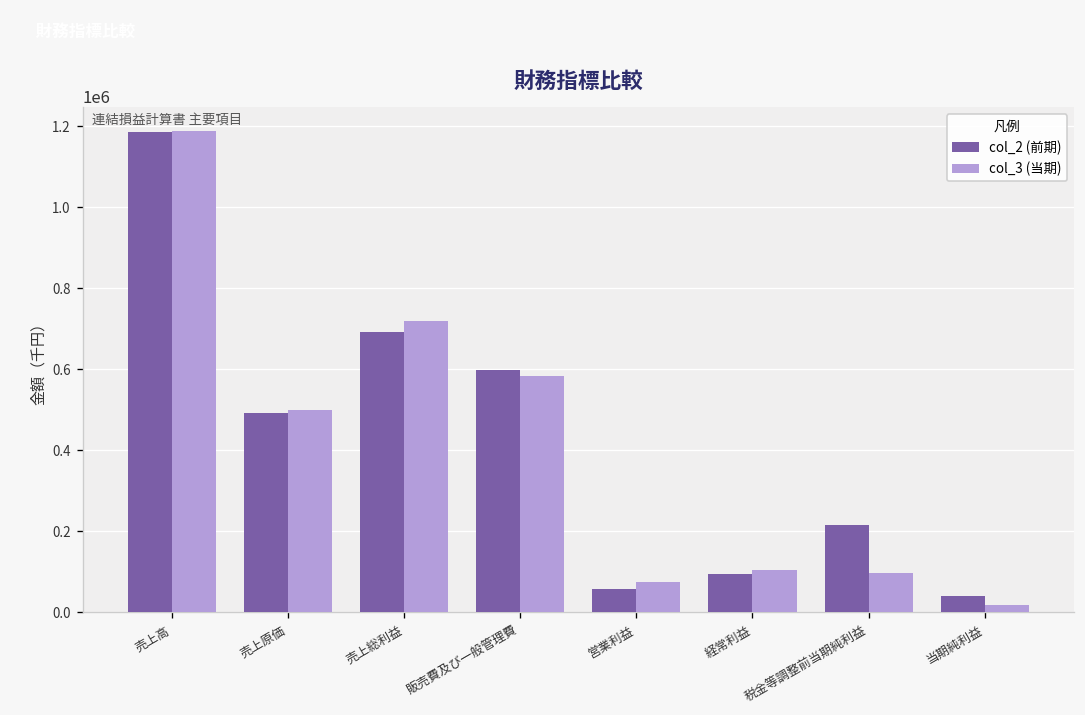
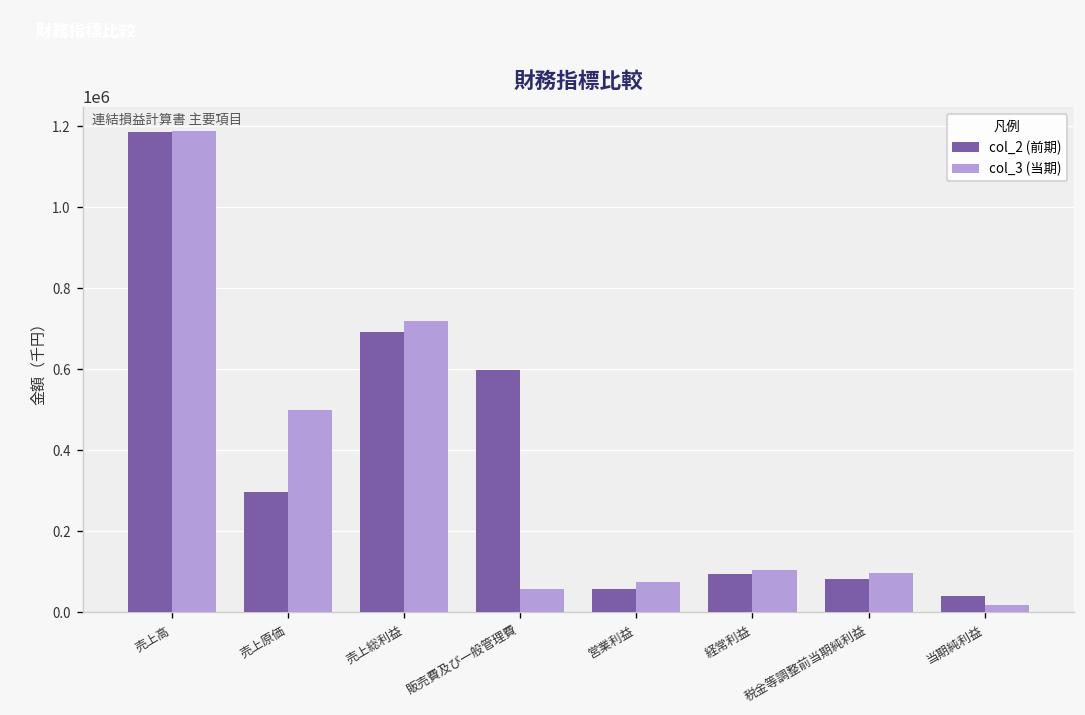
  {
    "col_2 (前期)": {
      "売上高": 1180000,
-     "売上原価": 490000,
+     "売上原価": 300000,
      "売上総利益": 690000,
      "販売費及び一般管理費": 600000,
      "営業利益": 60000,
      "経常利益": 90000,
-     "税金等調整前当期純利益": 220000,
+     "税金等調整前当期純利益": 80000,
      "当期純利益": 40000
    },
    "col_3 (当期)": {
      "売上高": 1190000,
      "売上原価": 500000,
      "売上総利益": 720000,
-     "販売費及び一般管理費": 580000,
+     "販売費及び一般管理費": 60000,
      "営業利益": 70000,
      "経常利益": 100000,
      "税金等調整前当期純利益": 100000,
      "当期純利益": 20000
    }
  }
